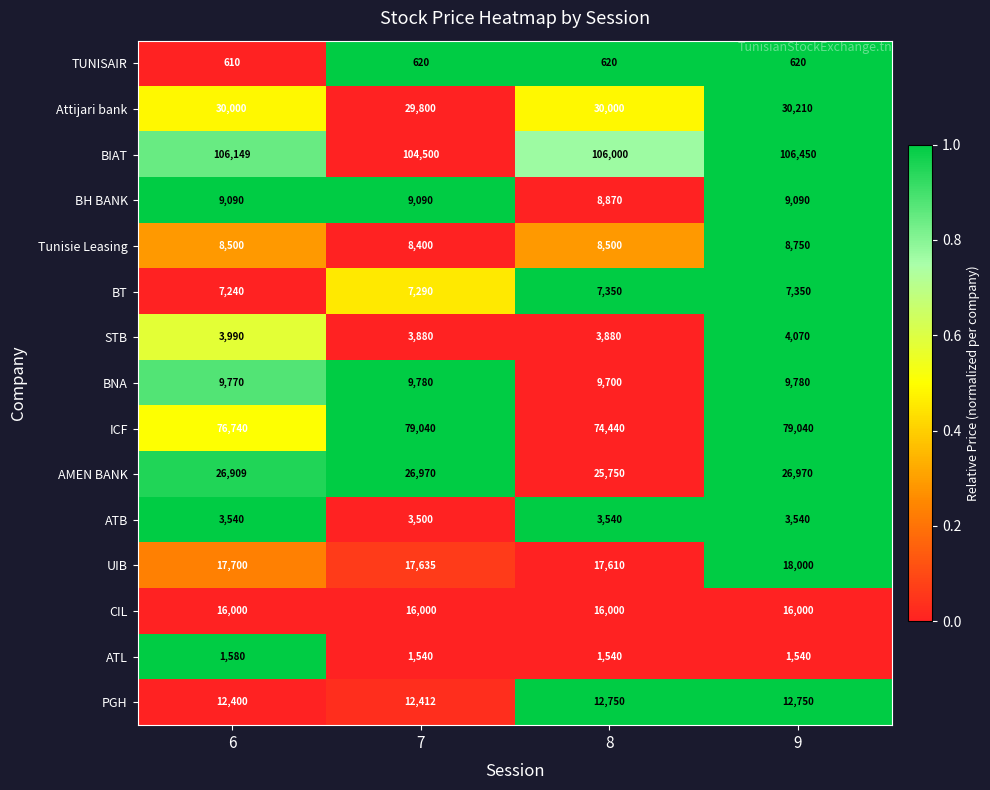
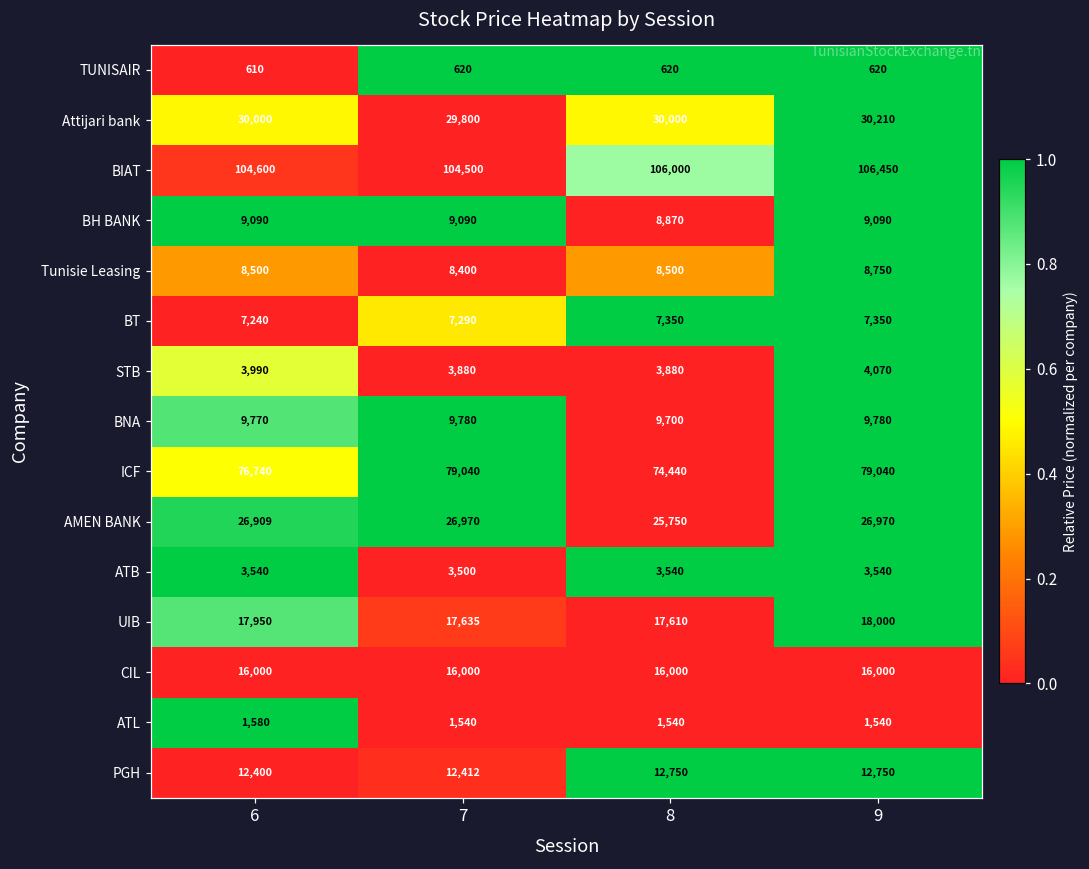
  {
    "TUNISAIR": {
      "6": "610",
      "7": "620",
      "8": "620"
    },
    "Attijari bank": {
      "6": "30,000",
      "7": "29,800",
      "8": "30,000",
      "9": "30,210"
    },
    "BIAT": {
-     "6": "106,149",
+     "6": "104,600",
      "7": "104,500",
      "8": "106,000",
      "9": "106,450"
    },
    "BH BANK": {
      "6": "9,090",
      "7": "9,090",
      "8": "8,870",
      "9": "9,090"
    },
    "Tunisie Leasing": {
      "6": "8,500",
      "7": "8,400",
      "8": "8,500",
      "9": "8,750"
    },
    "BT": {
      "6": "7,240",
      "7": "7,290",
      "8": "7,350",
      "9": "7,350"
    },
    "STB": {
      "6": "3,990",
      "7": "3,880",
      "8": "3,880",
      "9": "4,070"
    },
    "BNA": {
      "6": "9,770",
      "7": "9,780",
      "8": "9,700",
      "9": "9,780"
    },
    "ICF": {
      "6": "76,740",
      "7": "79,040",
      "8": "74,440",
      "9": "79,040"
    },
    "AMEN BANK": {
      "6": "26,909",
      "7": "26,970",
      "8": "25,750",
      "9": "26,970"
    },
    "ATB": {
      "6": "3,540",
      "7": "3,500",
      "8": "3,540",
      "9": "3,540"
    },
    "UIB": {
-     "6": "17,700",
+     "6": "17,950",
      "7": "17,635",
      "8": "17,610",
      "9": "18,000"
    },
    "CIL": {
      "6": "16,000",
      "7": "16,000",
      "8": "16,000",
      "9": "16,000"
    },
    "ATL": {
      "6": "1,580",
      "7": "1,540",
      "8": "1,540",
      "9": "1,540"
    },
    "PGH": {
      "6": "12,400",
      "7": "12,412",
      "8": "12,750",
      "9": "12,750"
    }
  }
